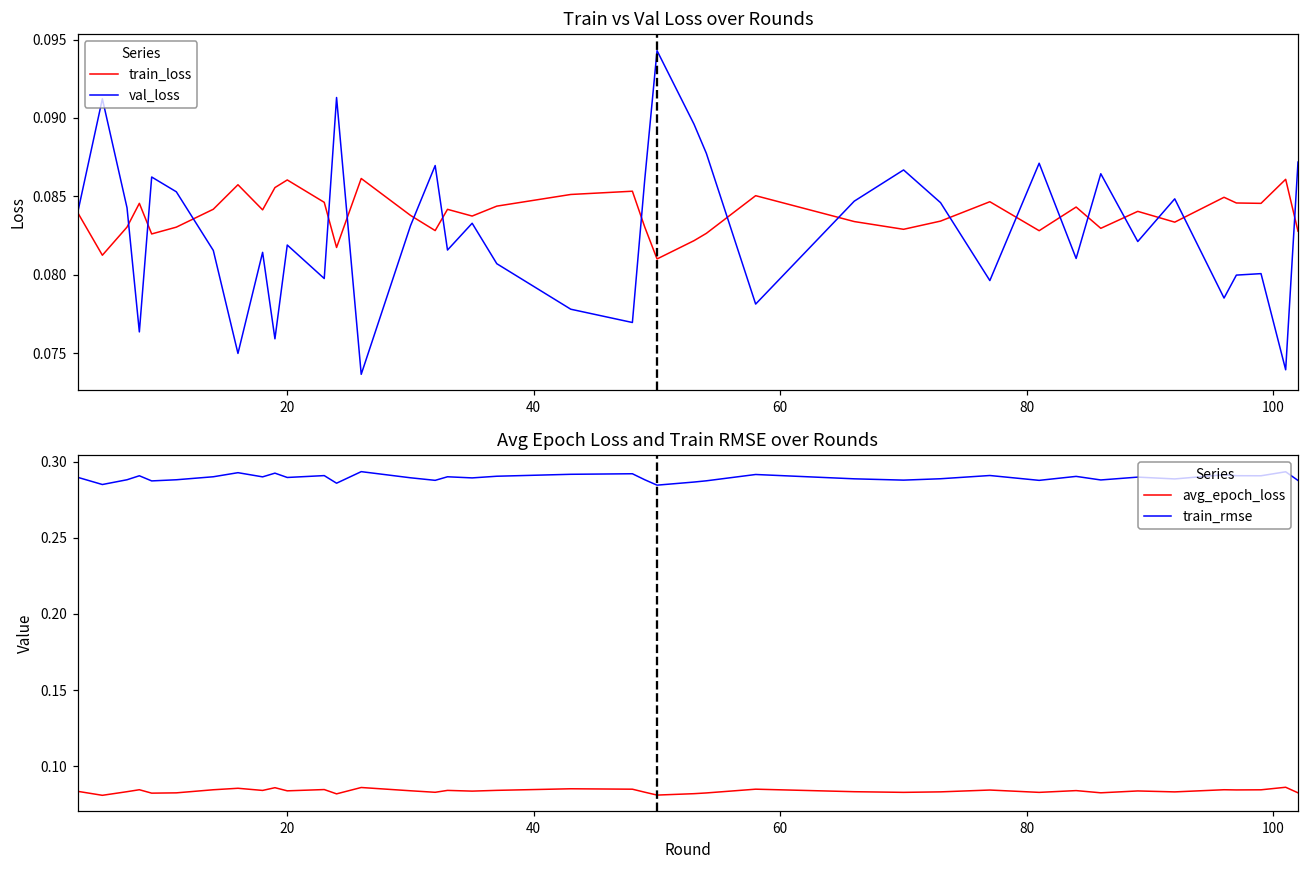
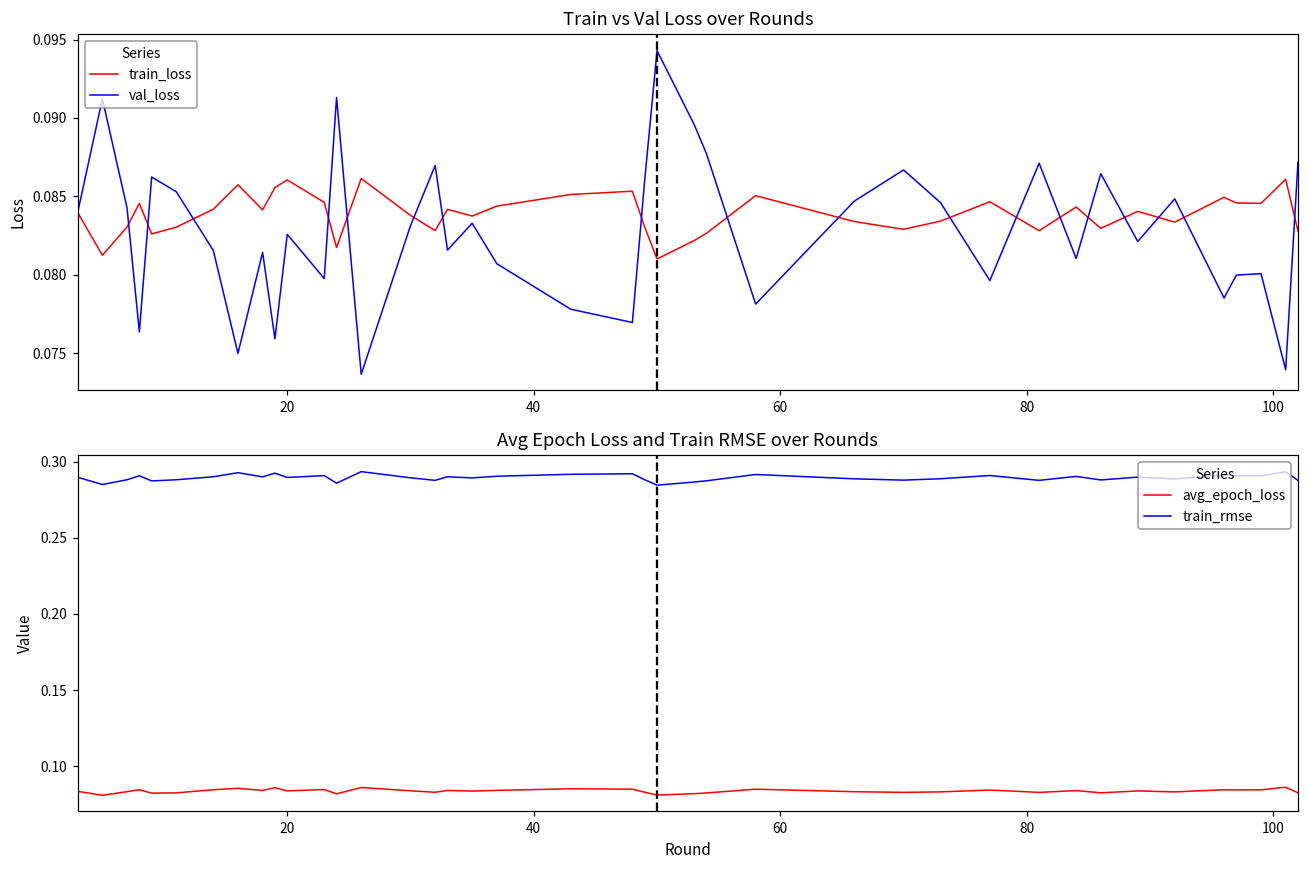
  {
    "Train vs Val Loss over Rounds": {
      "train_loss": {
        "20": 0.0860
      },
      "val_loss": {
-       "20": 0.0819
+       "20": 0.0826
      }
    },
    "Avg Epoch Loss and Train RMSE over Rounds": {
      "avg_epoch_loss": {
        "20": 0.084
      },
      "train_rmse": {
        "20": 0.290
      }
    }
  }
